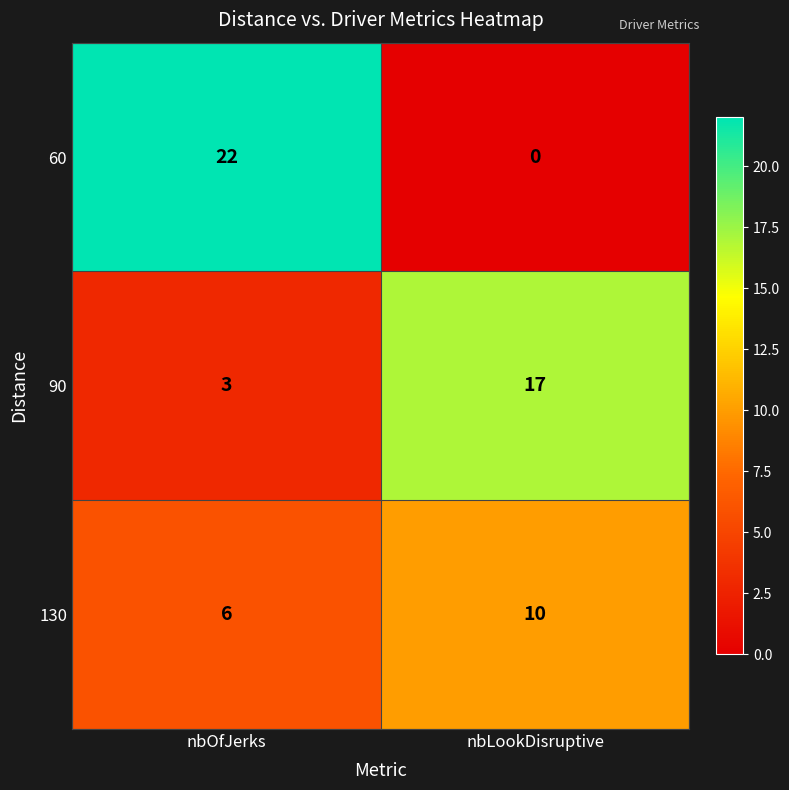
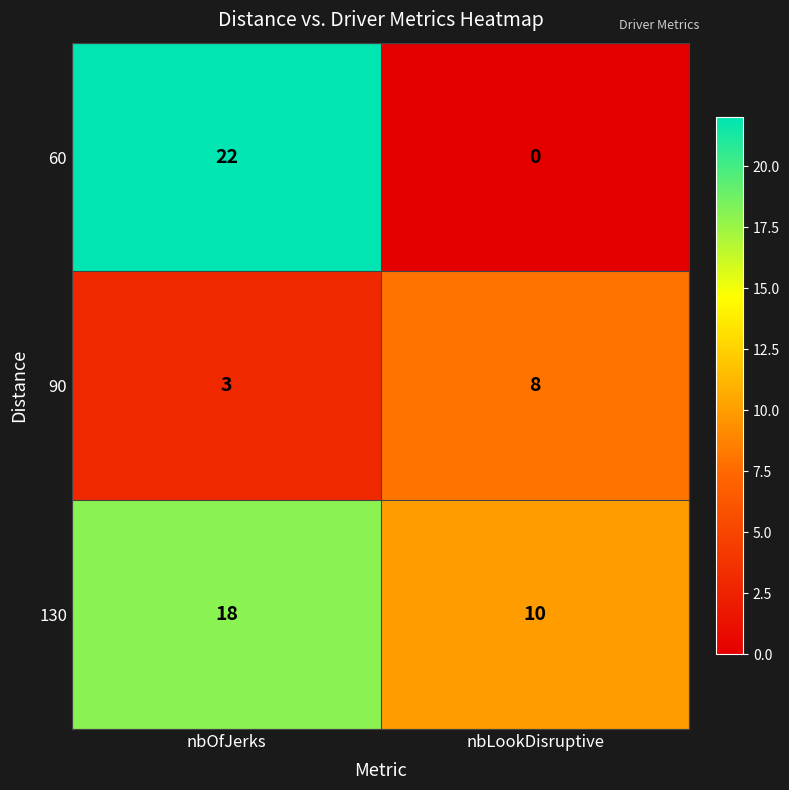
  {
    "60": {
      "nbOfJerks": 22,
      "nbLookDisruptive": 0
    },
    "90": {
      "nbOfJerks": 3,
-     "nbLookDisruptive": 17
+     "nbLookDisruptive": 8
    },
    "130": {
-     "nbOfJerks": 6,
+     "nbOfJerks": 18,
      "nbLookDisruptive": 10
    }
  }
